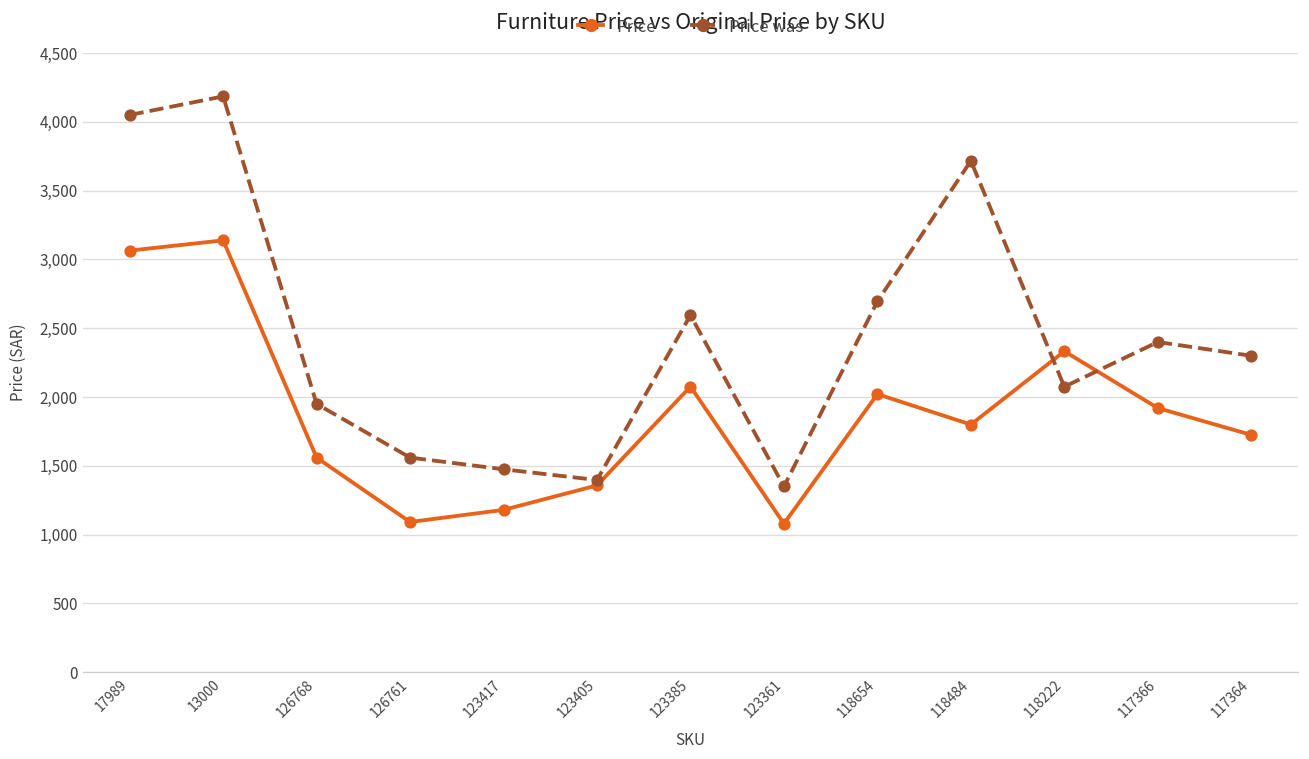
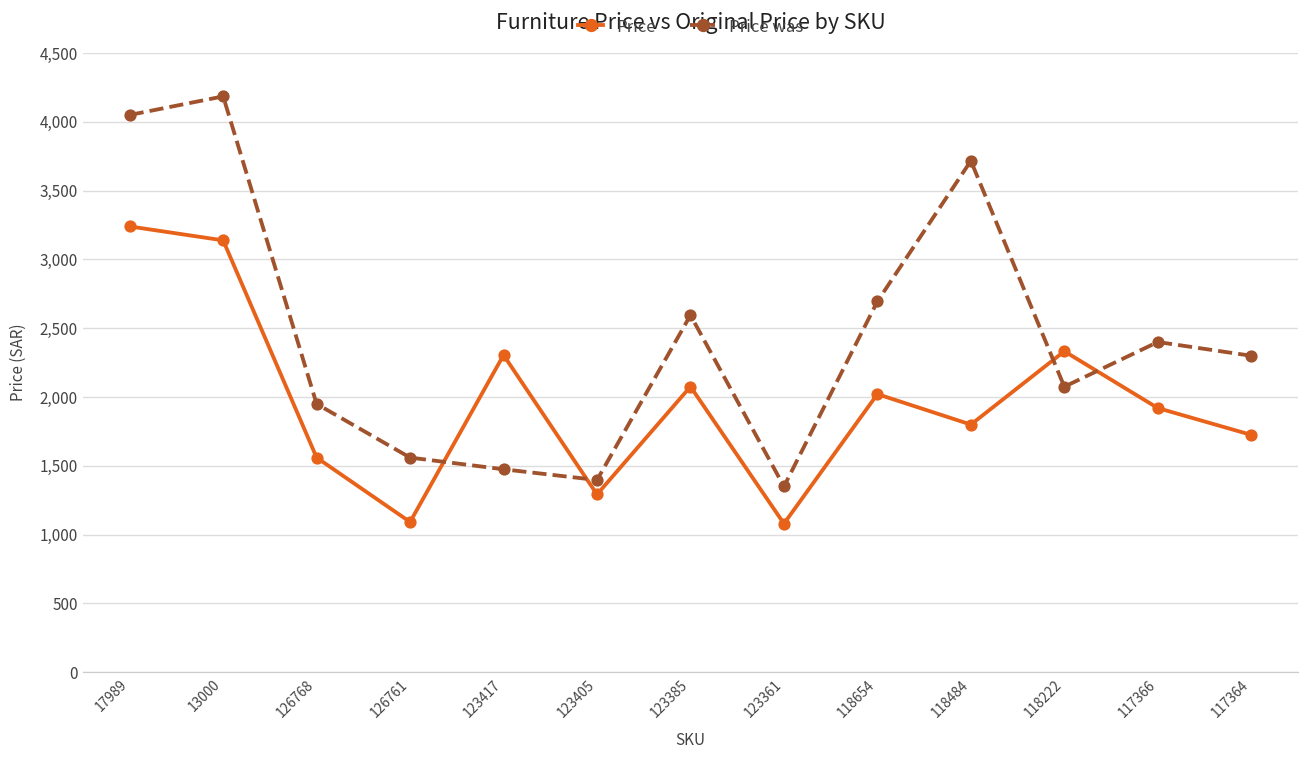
  {
    "Price": {
-     "17989": "3,060",
+     "17989": "3,240",
      "13000": "3,140",
      "126768": "1,560",
      "126761": "1,090",
-     "123417": "1,180",
-     "123405": "1,360",
+     "123417": "2,310",
+     "123405": "1,290",
      "123385": "2,080",
      "123361": "1,080",
      "118654": "2,020",
      "118484": "1,800",
      "118222": "2,330",
      "117366": "1,920",
      "117364": "1,730"
    },
    "Price was": {
      "17989": "4,050",
      "13000": "4,190",
      "126768": "1,950",
      "126761": "1,560",
      "123417": "1,480",
      "123405": "1,400",
      "123385": "2,600",
      "123361": "1,350",
      "118654": "2,700",
      "118484": "3,720",
      "118222": "2,080",
      "117366": "2,400",
      "117364": "2,300"
    }
  }
